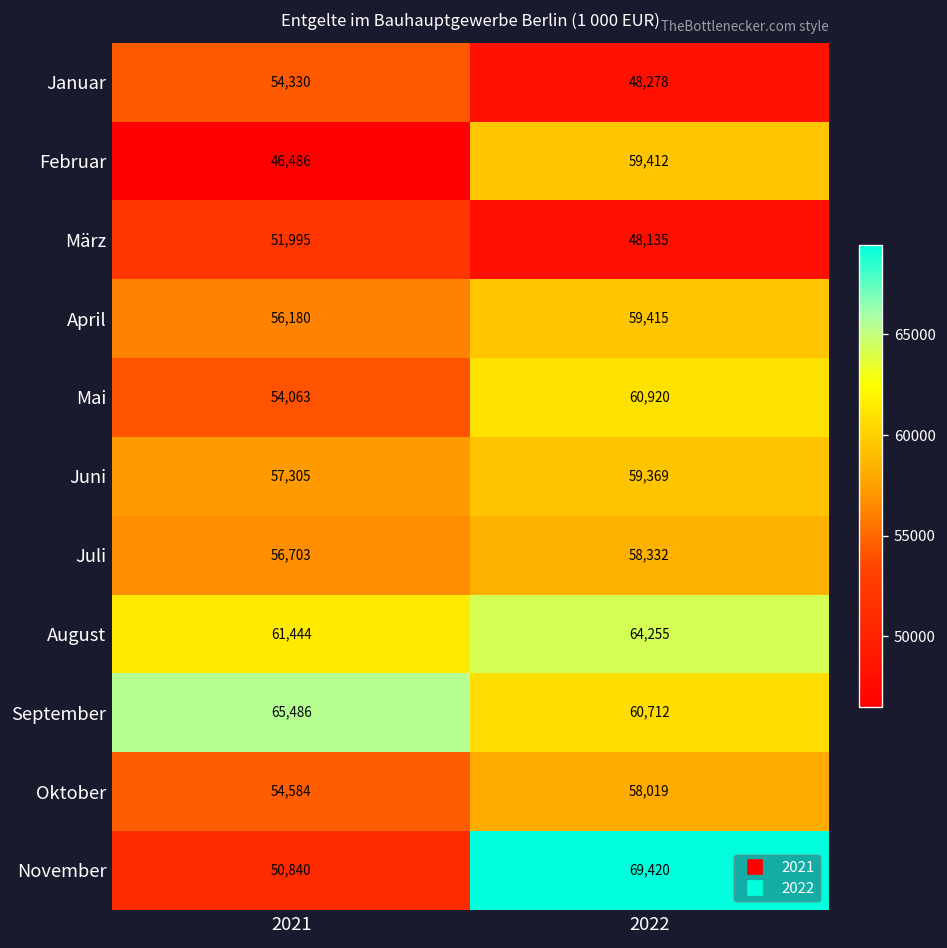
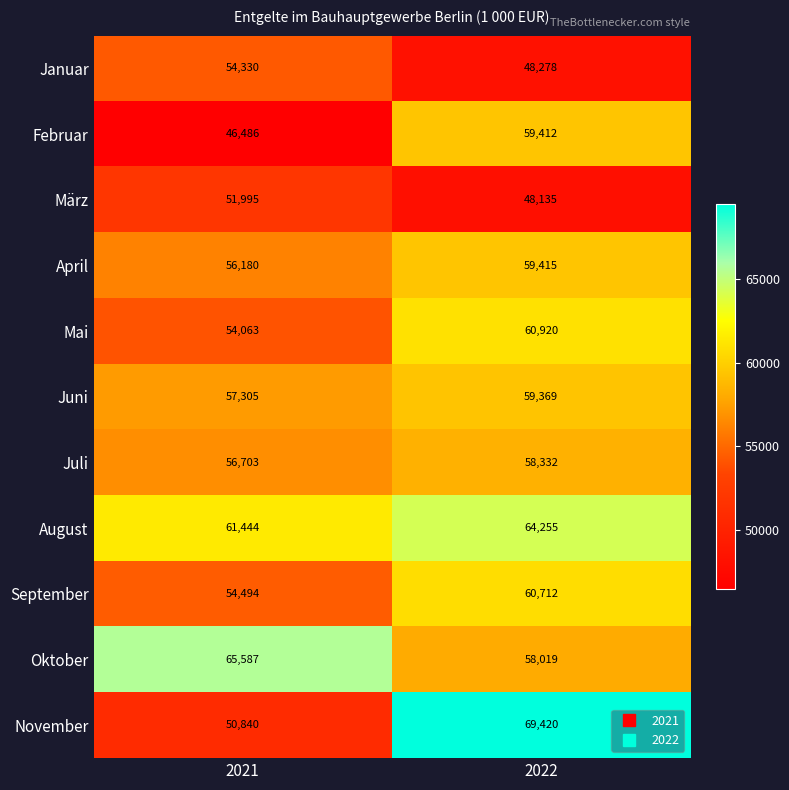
  {
    "Januar": {
      "2021": "54,330",
      "2022": "48,278"
    },
    "Februar": {
      "2021": "46,486",
      "2022": "59,412"
    },
    "März": {
      "2021": "51,995",
      "2022": "48,135"
    },
    "April": {
      "2021": "56,180",
      "2022": "59,415"
    },
    "Mai": {
      "2021": "54,063",
      "2022": "60,920"
    },
    "Juni": {
      "2021": "57,305",
      "2022": "59,369"
    },
    "Juli": {
      "2021": "56,703",
      "2022": "58,332"
    },
    "August": {
      "2021": "61,444",
      "2022": "64,255"
    },
    "September": {
-     "2021": "65,486",
+     "2021": "54,494",
      "2022": "60,712"
    },
    "Oktober": {
-     "2021": "54,584",
+     "2021": "65,587",
      "2022": "58,019"
    },
    "November": {
      "2021": "50,840",
      "2022": "69,420"
    }
  }
